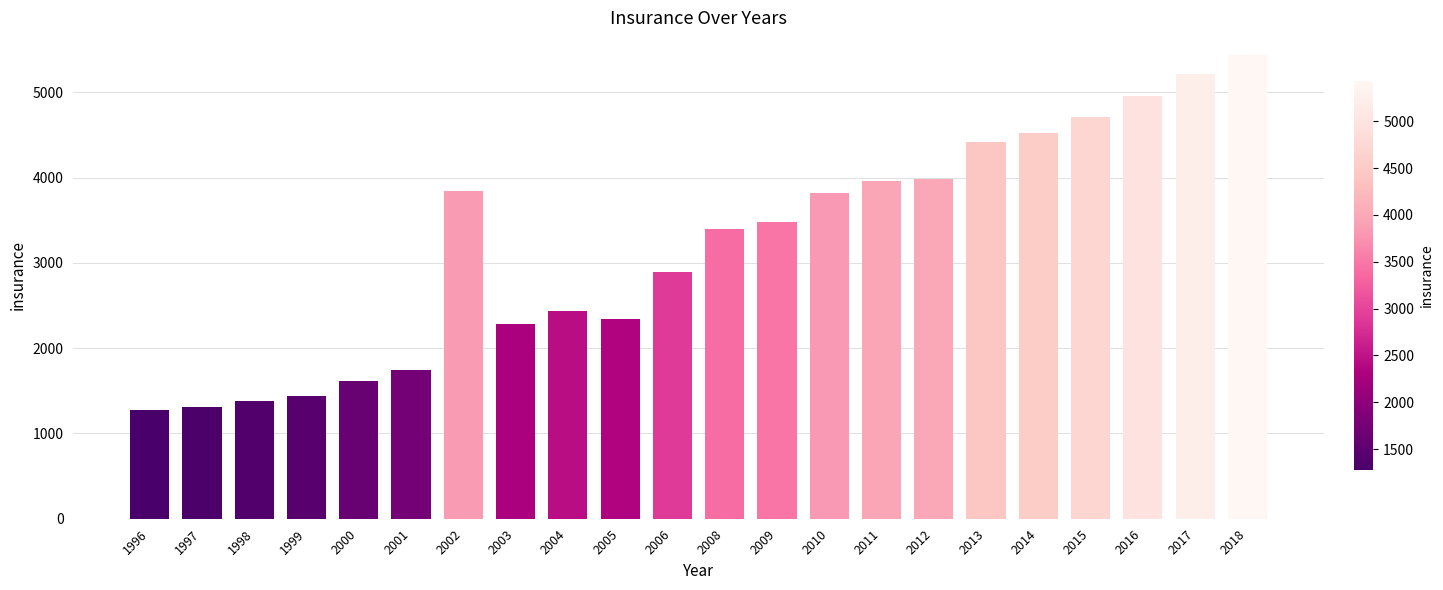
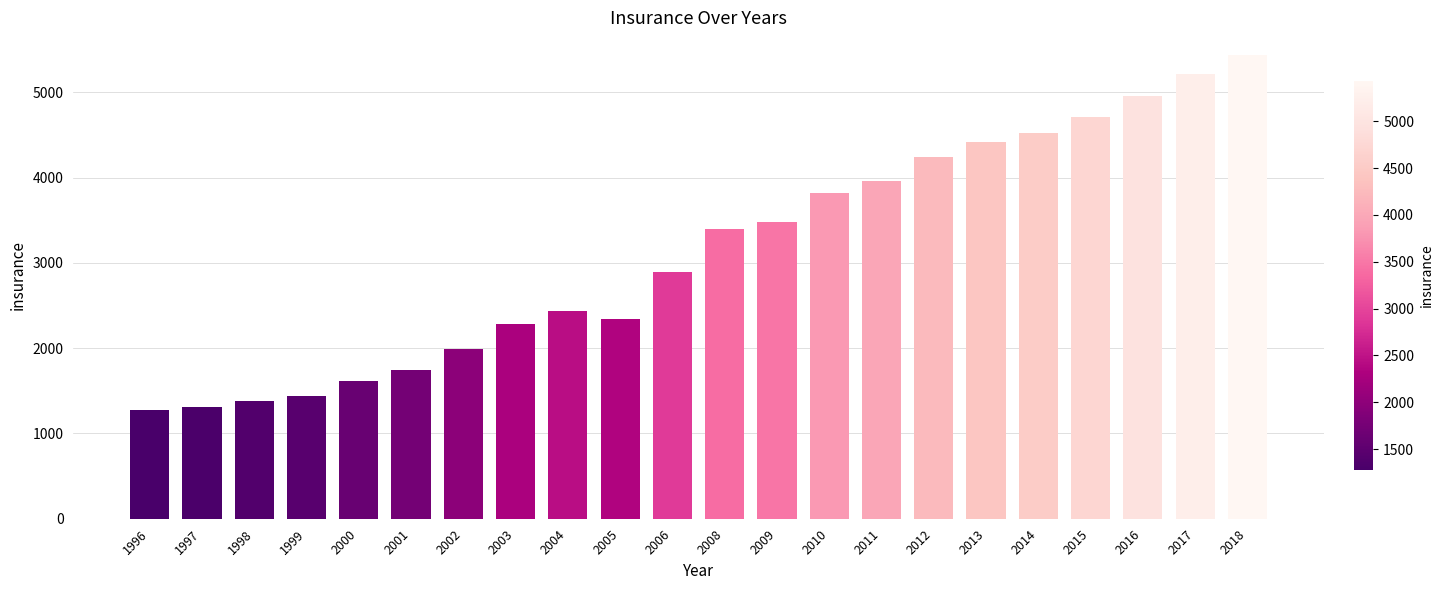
  {
    "1996": 1300,
    "1997": 1300,
    "1998": 1400,
    "1999": 1400,
    "2000": 1600,
    "2001": 1700,
-   "2002": 3800,
+   "2002": 2000,
    "2003": 2300,
    "2004": 2400,
    "2005": 2300,
    "2006": 2900,
    "2008": 3400,
    "2009": 3500,
    "2010": 3800,
    "2011": 4000,
-   "2012": 4000,
+   "2012": 4200,
    "2013": 4400,
    "2014": 4500,
    "2015": 4700,
    "2016": 5000,
    "2017": 5200,
    "2018": 5400
  }
